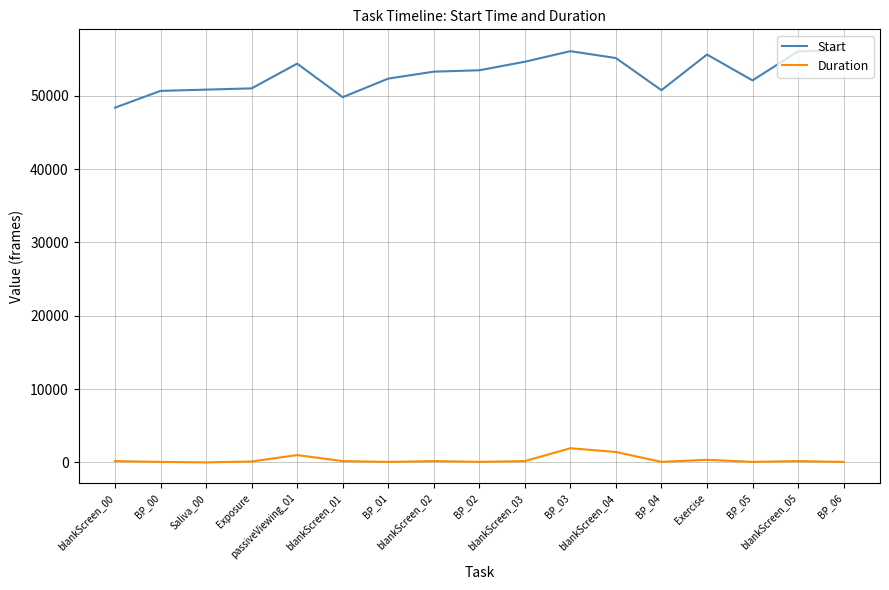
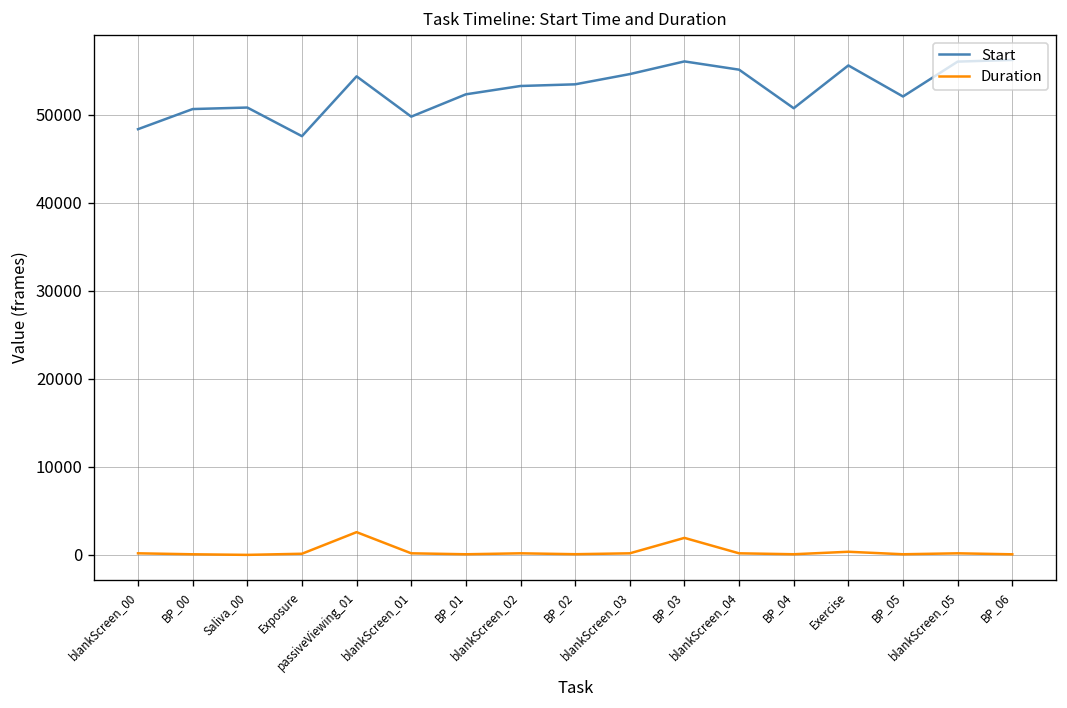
  {
    "Start": {
      "blankScreen_00": 48000,
      "BP_00": 51000,
      "Saliva_00": 51000,
-     "Exposure": 51000,
+     "Exposure": 48000,
      "passiveViewing_01": 54000,
      "blankScreen_01": 50000,
      "BP_01": 52000,
      "blankScreen_02": 53000,
      "BP_02": 53000,
      "blankScreen_03": 55000,
      "BP_03": 56000,
      "blankScreen_04": 55000,
      "BP_04": 51000,
      "Exercise": 56000,
      "BP_05": 52000
    },
    "Duration": {
      "blankScreen_00": 0,
      "BP_00": 0,
      "Saliva_00": 0,
      "Exposure": 0,
-     "passiveViewing_01": 1000,
+     "passiveViewing_01": 3000,
      "blankScreen_01": 0,
      "BP_01": 0,
      "blankScreen_02": 0,
      "BP_02": 0,
      "blankScreen_03": 0,
      "BP_03": 2000,
-     "blankScreen_04": 1000,
+     "blankScreen_04": 0,
      "BP_04": 0,
      "Exercise": 0,
      "BP_05": 0,
      "blankScreen_05": 0,
      "BP_06": 0
    }
  }
